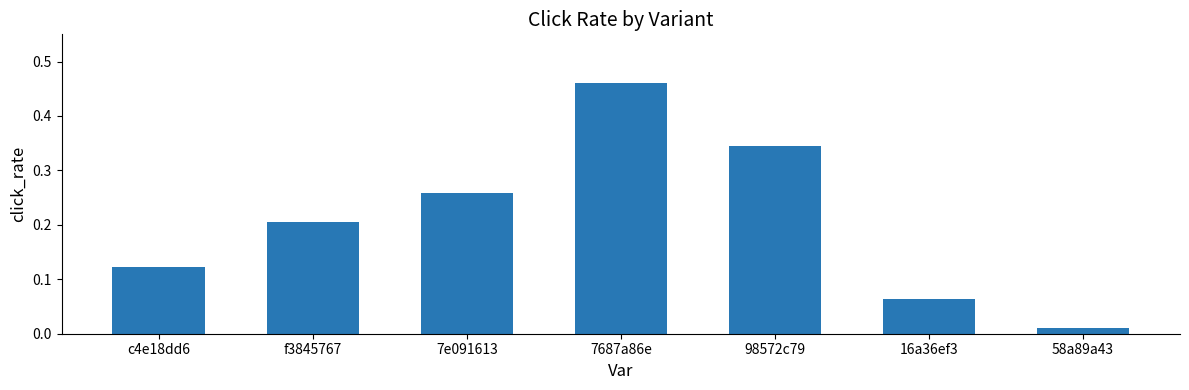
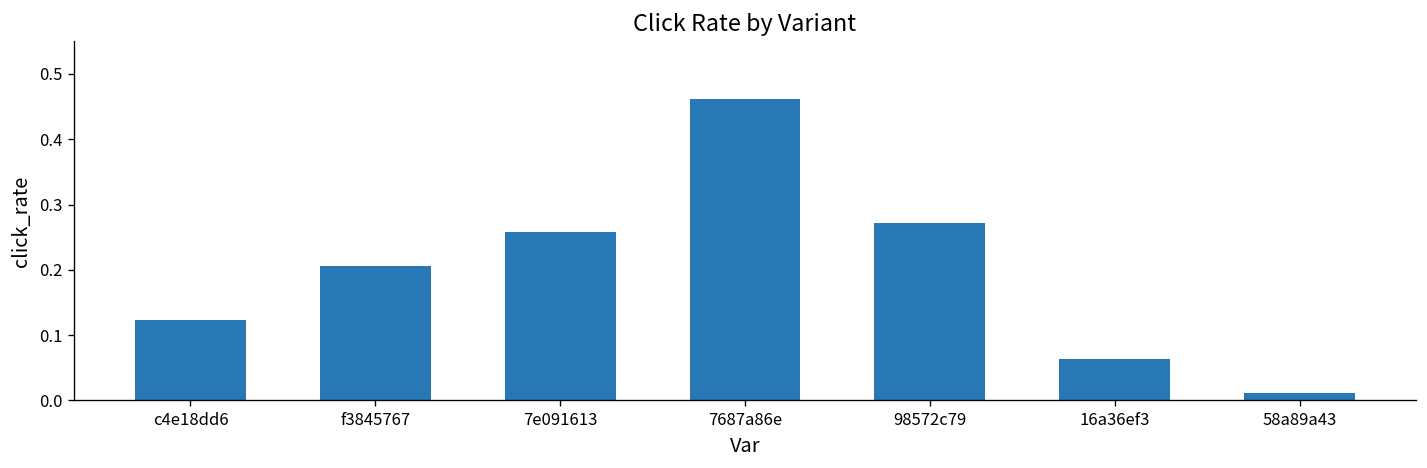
  {
    "c4e18dd6": 0.12,
    "f3845767": 0.21,
    "7e091613": 0.26,
    "7687a86e": 0.46,
-   "98572c79": 0.35,
+   "98572c79": 0.27,
    "16a36ef3": 0.06,
    "58a89a43": 0.01
  }
